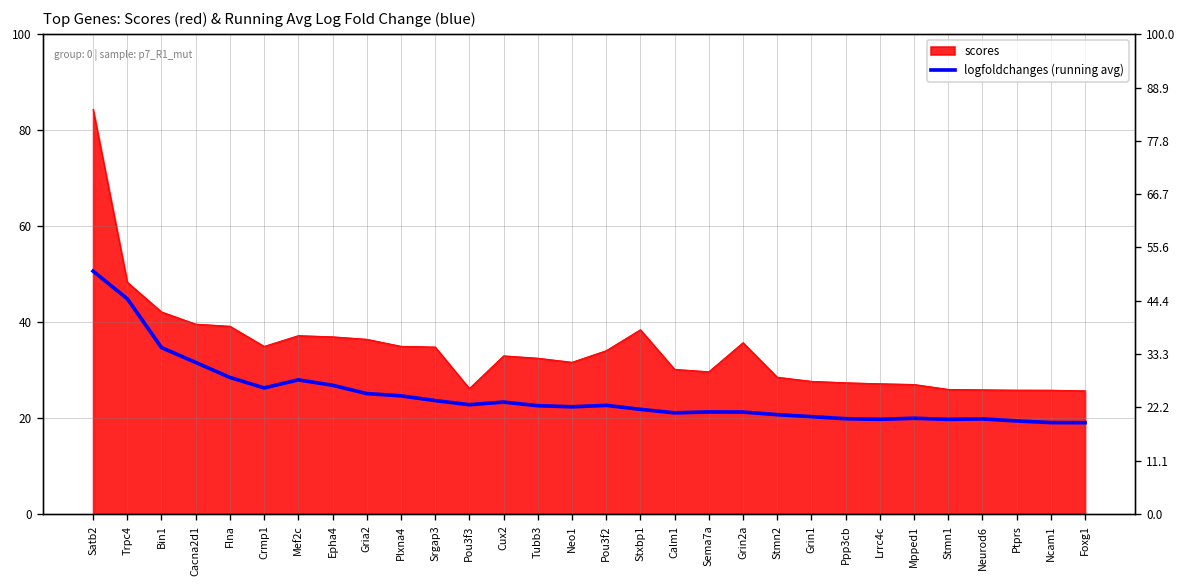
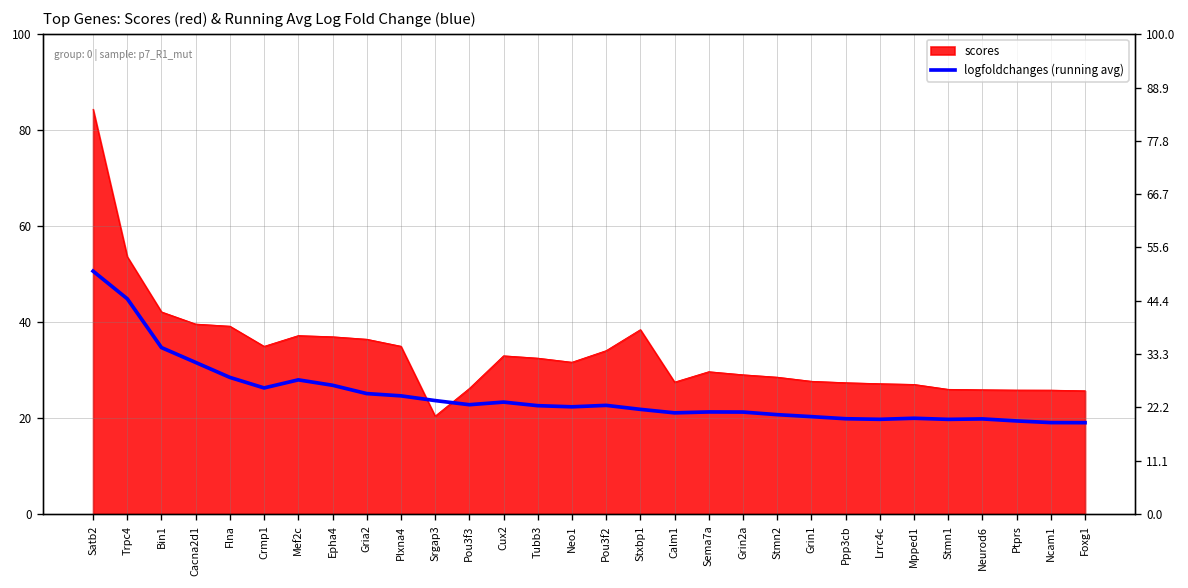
  {
    "scores": {
      "Satb2": 84,
-     "Trpc4": 48,
+     "Trpc4": 54,
      "Bin1": 42,
      "Cacna2d1": 40,
      "Flna": 39,
      "Crmp1": 35,
      "Mef2c": 37,
      "Epha4": 37,
      "Gria2": 36,
      "Plxna4": 35,
-     "Srgap3": 35,
+     "Srgap3": 20,
      "Pou3f3": 26,
      "Cux2": 33,
      "Tubb3": 32,
      "Neo1": 32,
      "Pou3f2": 34,
      "Stxbp1": 38,
-     "Calm1": 30,
+     "Calm1": 27,
      "Sema7a": 30,
-     "Grin2a": 36,
+     "Grin2a": 29,
      "Stmn2": 29,
      "Grin1": 28,
      "Ppp3cb": 27,
      "Lrrc4c": 27,
      "Mpped1": 27,
      "Stmn1": 26,
      "Neurod6": 26,
      "Ptprs": 26,
      "Ncam1": 26,
      "Foxg1": 26
    },
    "logfoldchanges (running avg)": {
      "Satb2": 51,
      "Trpc4": 45,
      "Bin1": 35,
      "Cacna2d1": 32,
      "Flna": 28,
      "Crmp1": 26,
      "Mef2c": 28,
      "Epha4": 27,
      "Gria2": 25,
      "Plxna4": 25,
      "Srgap3": 24,
      "Pou3f3": 23,
      "Cux2": 23,
      "Tubb3": 23,
      "Neo1": 22,
      "Pou3f2": 23,
      "Stxbp1": 22,
      "Calm1": 21,
      "Sema7a": 21,
      "Grin2a": 21,
      "Stmn2": 21,
      "Grin1": 20,
      "Ppp3cb": 20,
      "Lrrc4c": 20,
      "Mpped1": 20,
      "Stmn1": 20,
      "Neurod6": 20,
      "Ptprs": 19,
      "Ncam1": 19,
      "Foxg1": 19
    }
  }
